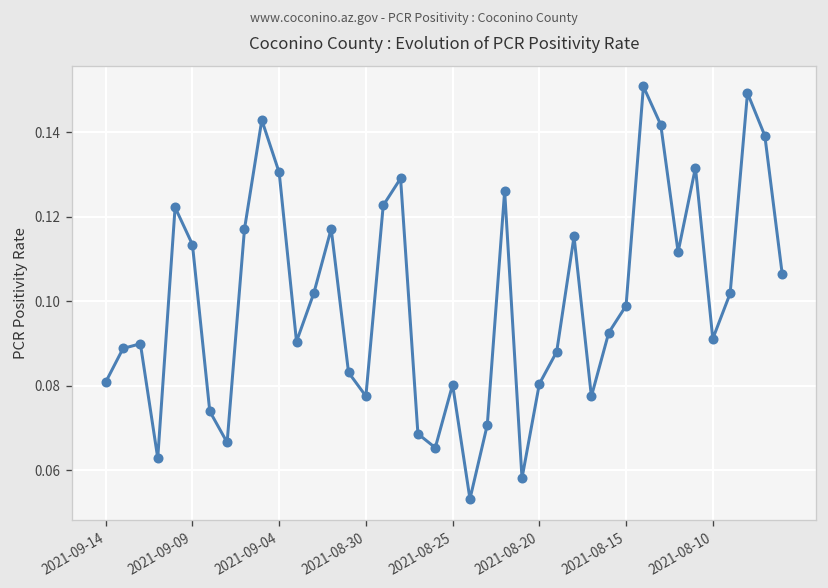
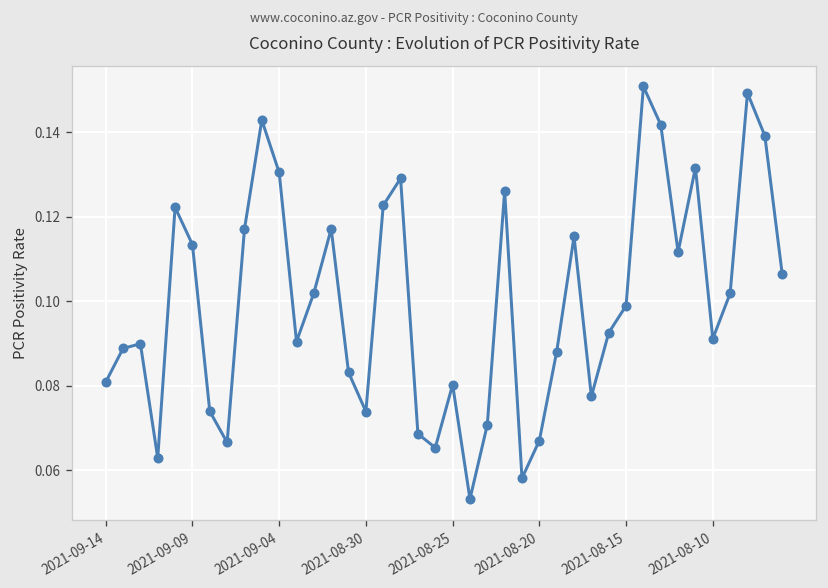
  {
    "2021-09-14": 0.081,
    "2021-09-09": 0.113,
    "2021-09-04": 0.130,
-   "2021-08-30": 0.077,
+   "2021-08-30": 0.074,
    "2021-08-25": 0.080,
-   "2021-08-20": 0.080,
+   "2021-08-20": 0.067,
    "2021-08-15": 0.099,
    "2021-08-10": 0.091
  }
